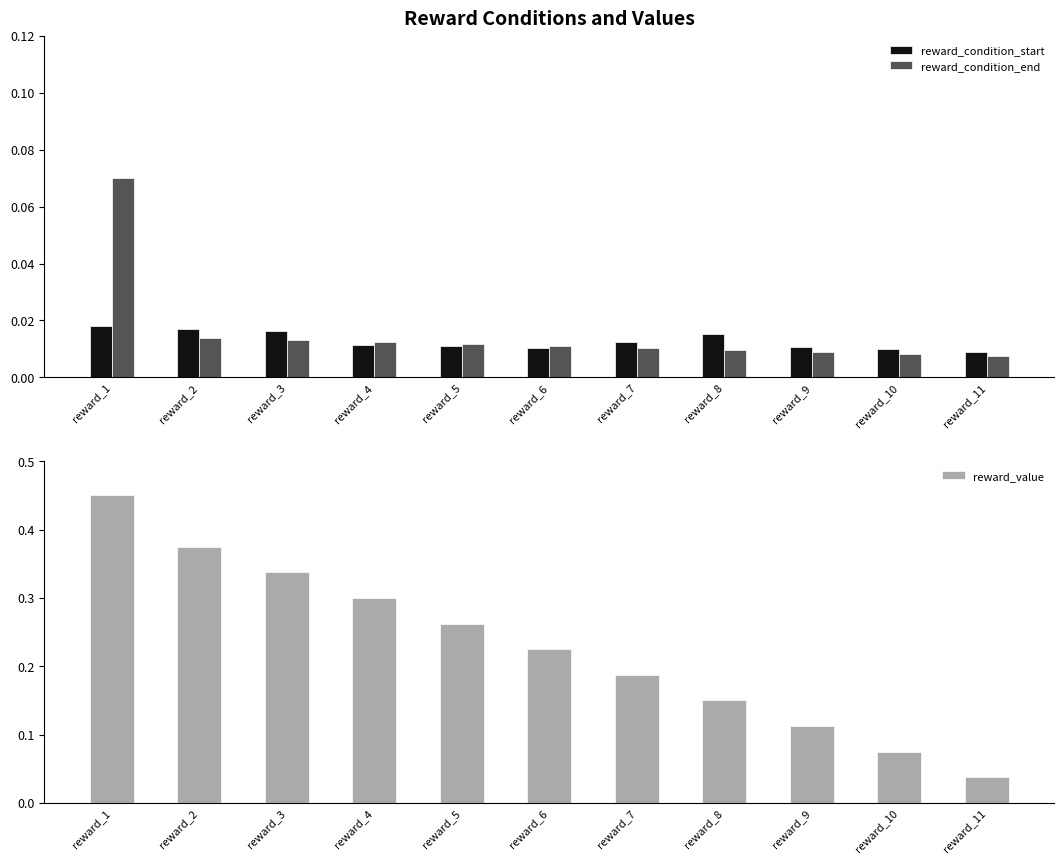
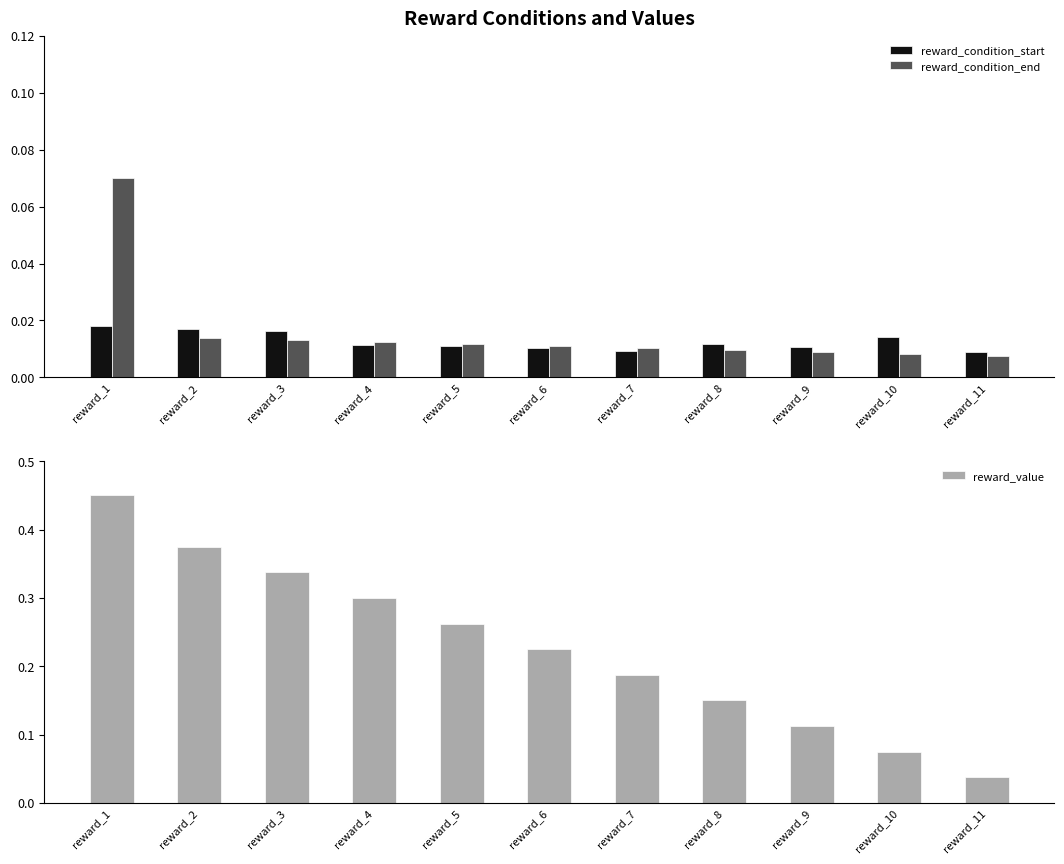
  {
    "Reward Conditions and Values": {
      "reward_condition_start": {
        "reward_1": 0.018,
        "reward_2": 0.017,
        "reward_3": 0.016,
        "reward_4": 0.012,
        "reward_5": 0.011,
        "reward_6": 0.010,
-       "reward_7": 0.013,
-       "reward_8": 0.015,
+       "reward_7": 0.009,
+       "reward_8": 0.012,
        "reward_9": 0.011,
-       "reward_10": 0.010,
+       "reward_10": 0.014,
        "reward_11": 0.009
      },
      "reward_condition_end": {
        "reward_1": 0.070,
        "reward_2": 0.014,
        "reward_3": 0.013,
        "reward_4": 0.013,
        "reward_5": 0.012,
        "reward_6": 0.011,
        "reward_7": 0.010,
        "reward_8": 0.010,
        "reward_9": 0.009,
        "reward_10": 0.008,
        "reward_11": 0.008
      }
    }
  }
